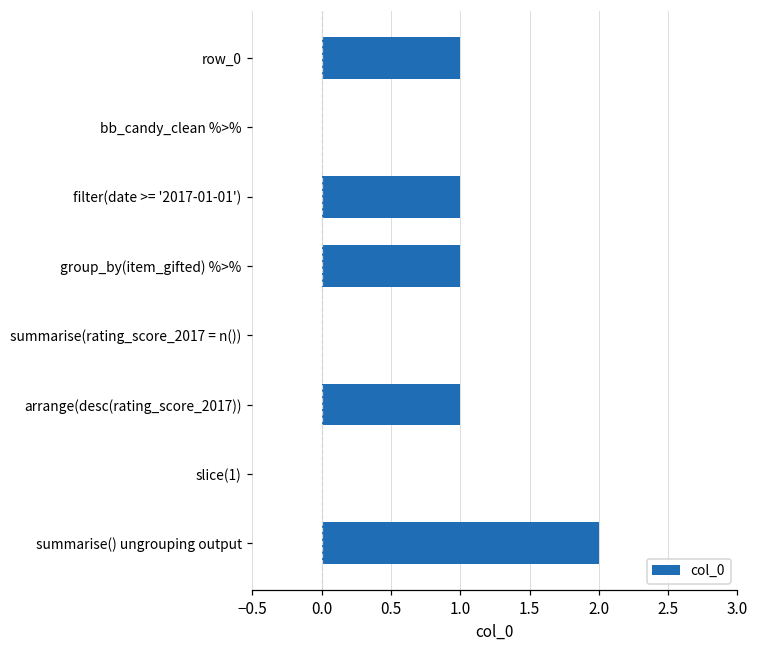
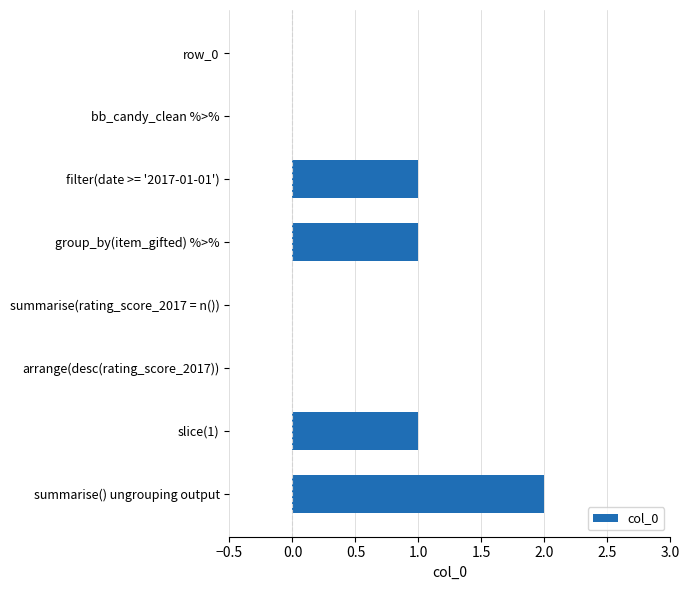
  {
-   "row_0": 1,
+   "row_0": 0,
    "bb_candy_clean %>%": 0,
    "filter(date >= '2017-01-01')": 1,
    "group_by(item_gifted) %>%": 1,
    "summarise(rating_score_2017 = n())": 0,
-   "arrange(desc(rating_score_2017))": 1,
-   "slice(1)": 0,
+   "arrange(desc(rating_score_2017))": 0,
+   "slice(1)": 1,
    "summarise() ungrouping output": 2
  }
